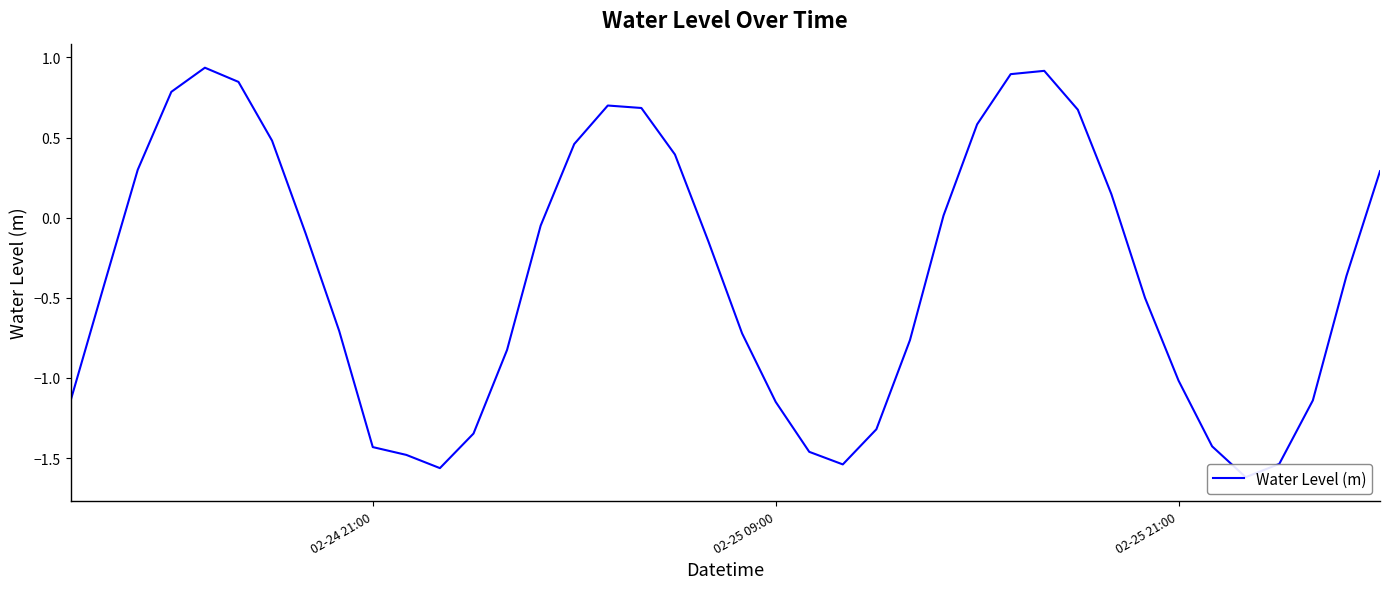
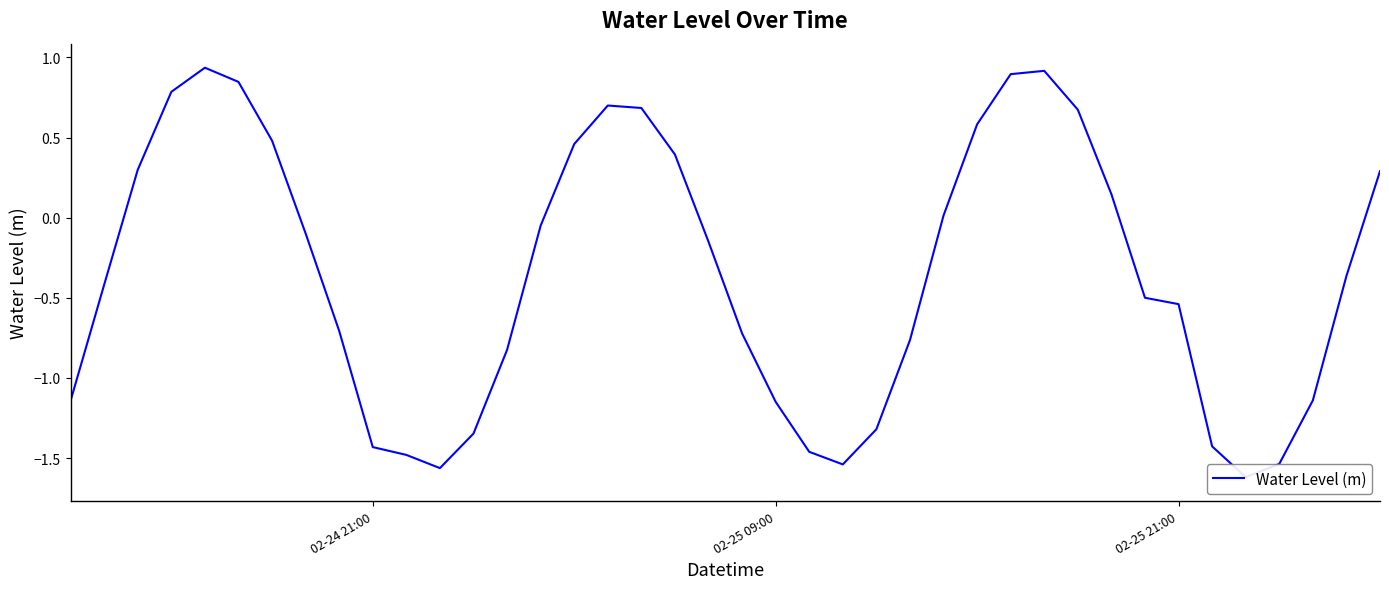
  {
    "02-24 21:00": -1.43,
    "02-25 09:00": -1.15,
-   "02-25 21:00": -1.02
+   "02-25 21:00": -0.54
  }
